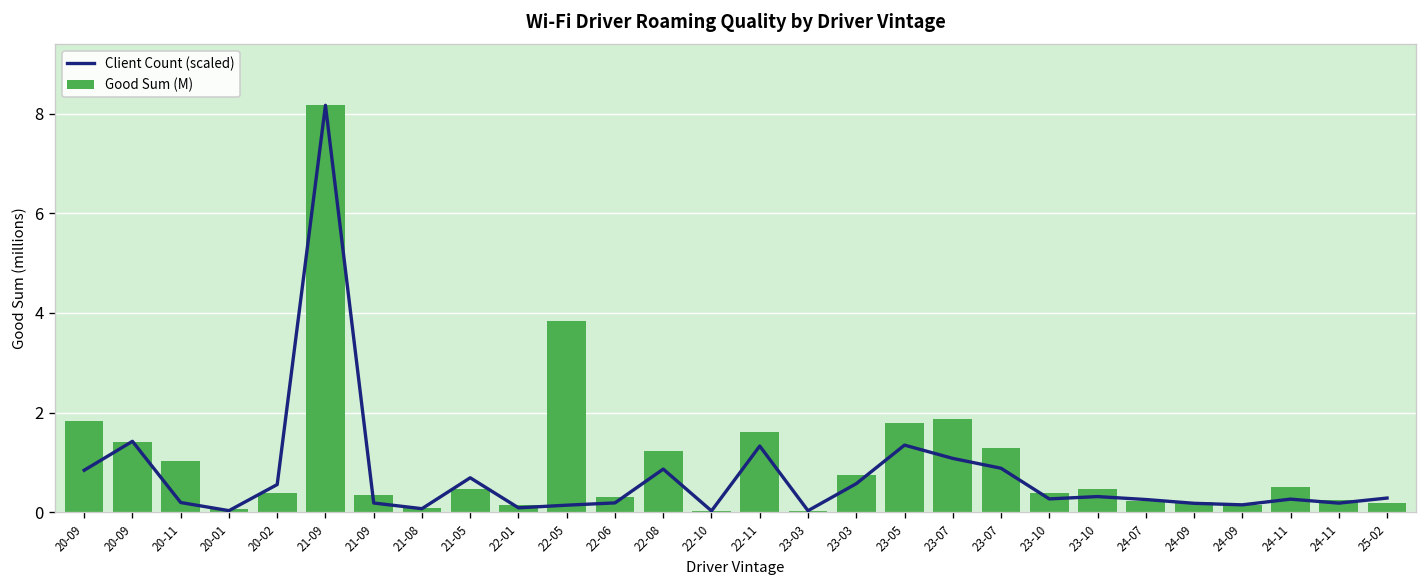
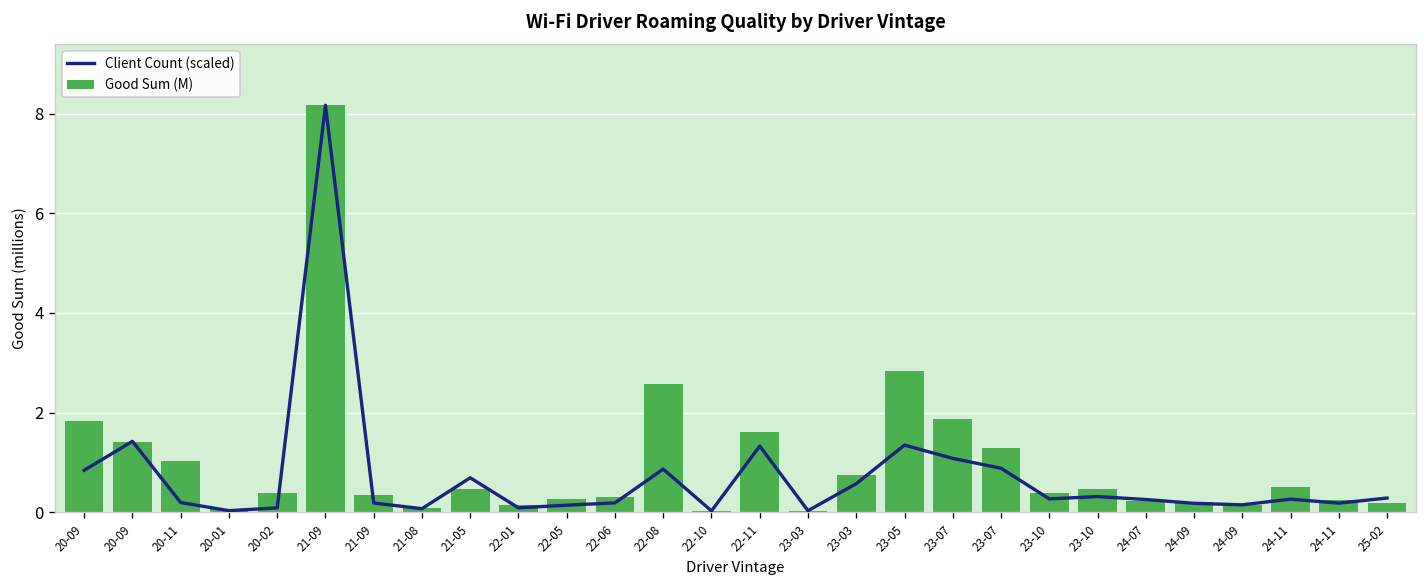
  {
    "Client Count (scaled)": {
      "20-11": 0.2,
      "20-01": 0.0,
-     "20-02": 0.6,
+     "20-02": 0.1,
      "21-08": 0.1,
      "21-05": 0.7,
      "22-01": 0.1,
      "22-05": 0.1,
      "22-06": 0.2,
      "22-08": 0.9,
      "22-10": 0.0,
      "22-11": 1.3,
      "23-05": 1.3,
      "24-07": 0.3,
      "25-02": 0.3
    },
    "Good Sum (M)": {
      "20-11": 1.0,
      "20-01": 0.1,
      "20-02": 0.4,
      "21-08": 0.1,
      "21-05": 0.5,
      "22-01": 0.1,
-     "22-05": 3.8,
+     "22-05": 0.3,
      "22-06": 0.3,
-     "22-08": 1.2,
+     "22-08": 2.6,
      "22-11": 1.6,
-     "23-05": 1.8,
+     "23-05": 2.8,
      "24-07": 0.2,
      "25-02": 0.2
    }
  }
